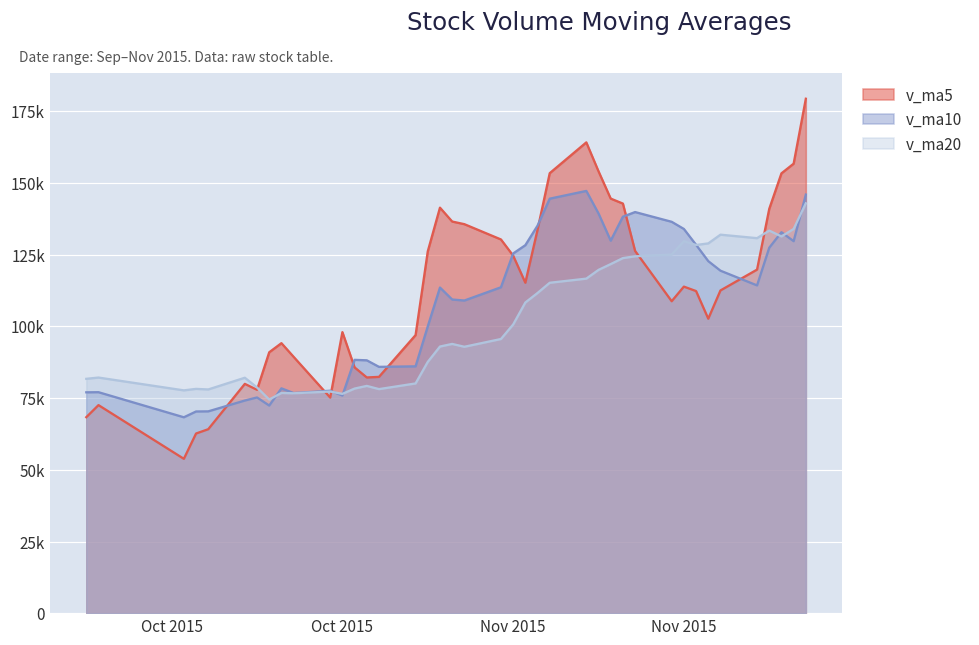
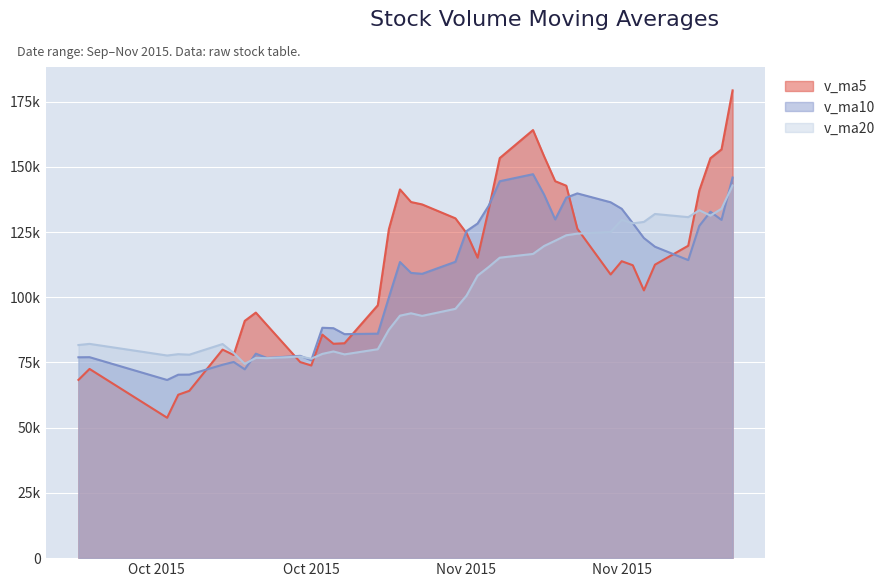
  {
    "v_ma5": {
-     "Oct 2015": 98000
+     "Oct 2015": 74000
    }
  }
